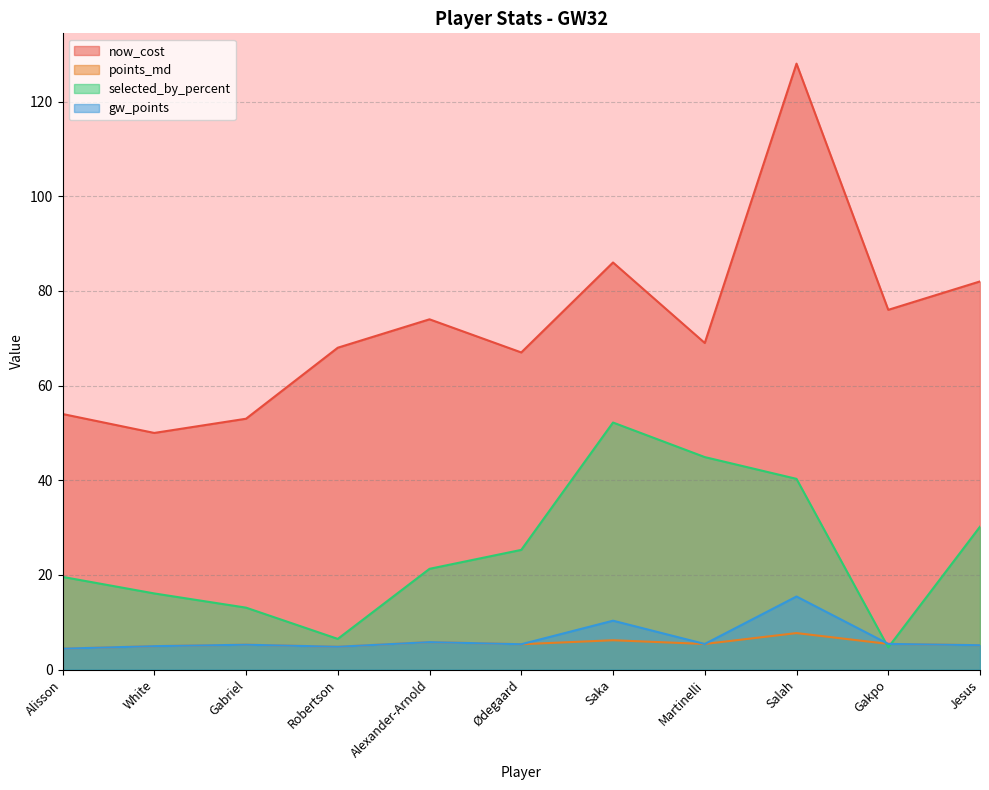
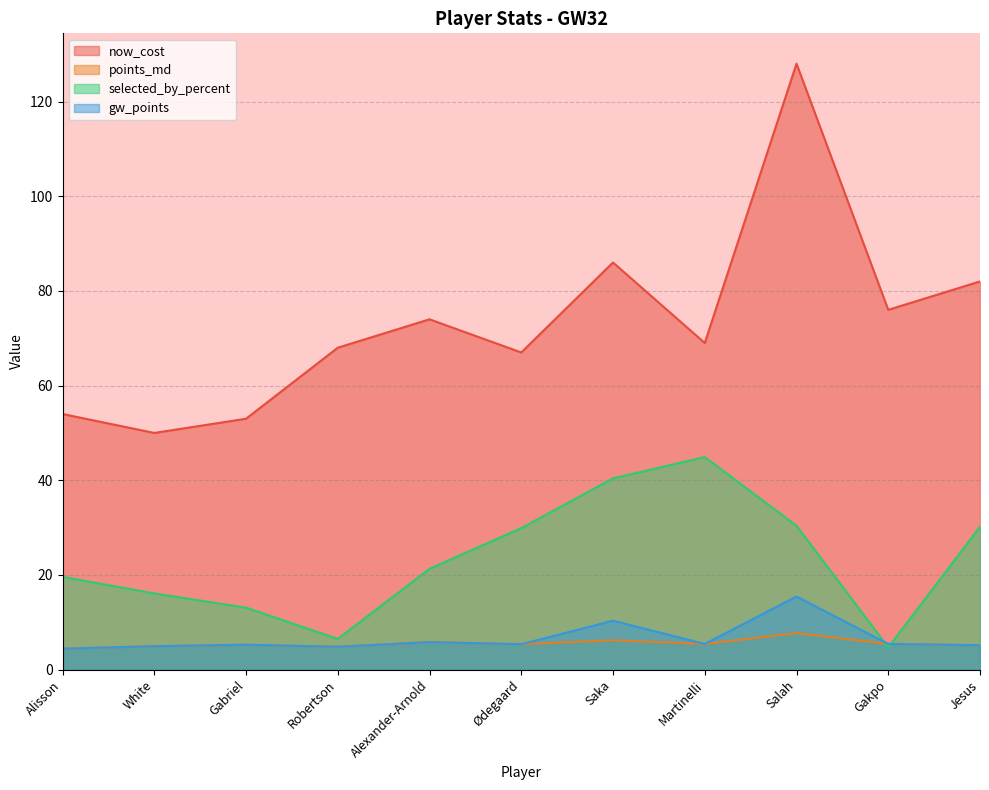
  {
    "selected_by_percent": {
      "Alisson": 20,
      "White": 16,
      "Gabriel": 13,
      "Robertson": 7,
      "Alexander-Arnold": 21,
-     "Ødegaard": 25,
-     "Saka": 52,
+     "Ødegaard": 30,
+     "Saka": 40,
      "Martinelli": 45,
-     "Salah": 40,
+     "Salah": 30,
      "Gakpo": 5,
      "Jesus": 30
    },
    "gw_points": {
      "Saka": 10,
      "Salah": 15
    }
  }
